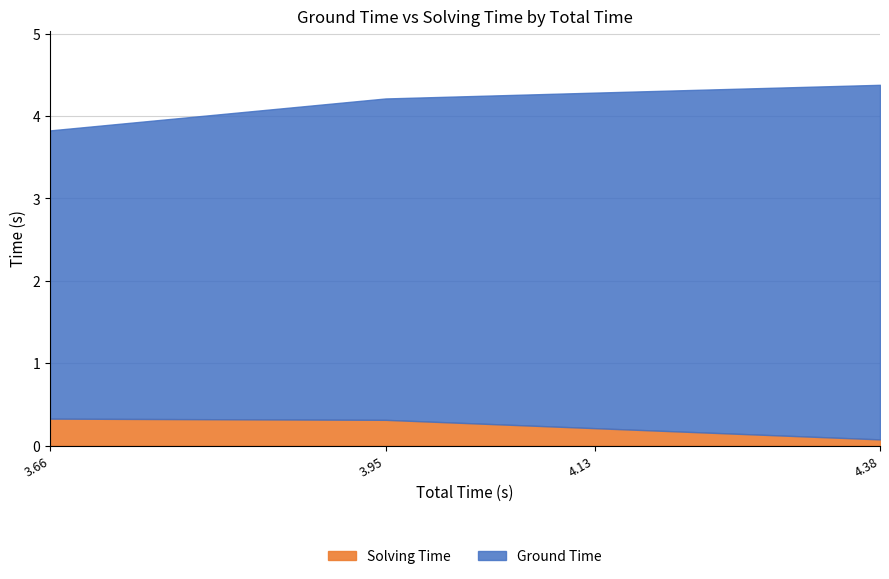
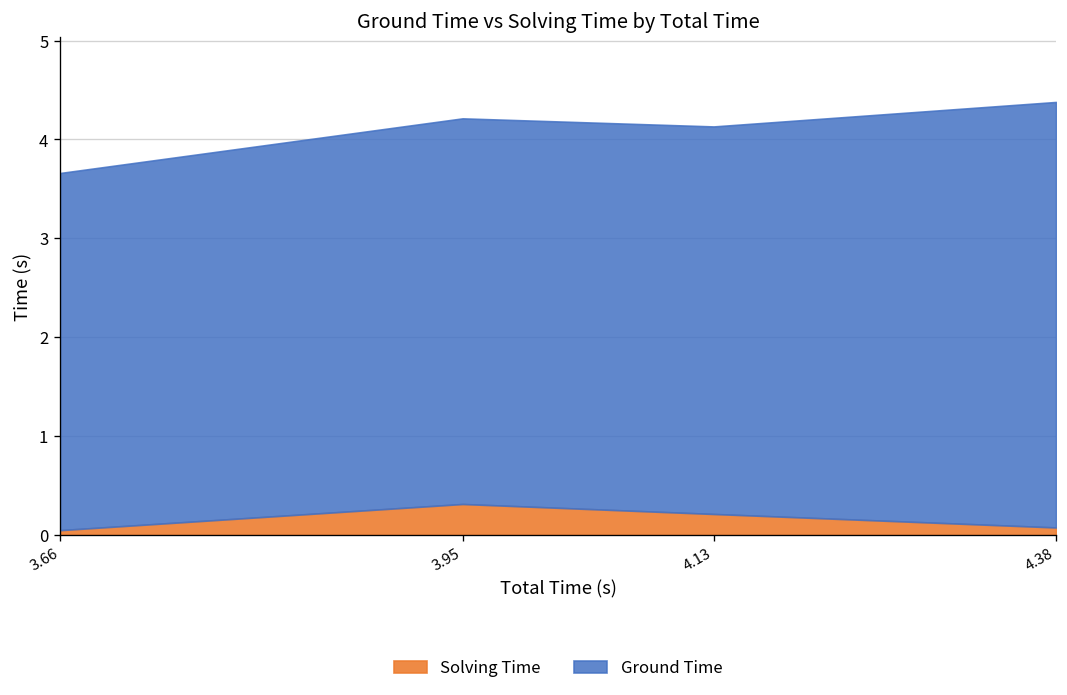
  {
    "Solving Time": {
-     "3.66": 0.3,
+     "3.66": 0.0,
      "3.95": 0.3,
      "4.13": 0.2,
      "4.38": 0.1
    },
    "Ground Time": {
-     "3.66": 3.5,
+     "3.66": 3.6,
      "3.95": 3.9,
-     "4.13": 4.1,
+     "4.13": 3.9,
      "4.38": 4.3
    }
  }
